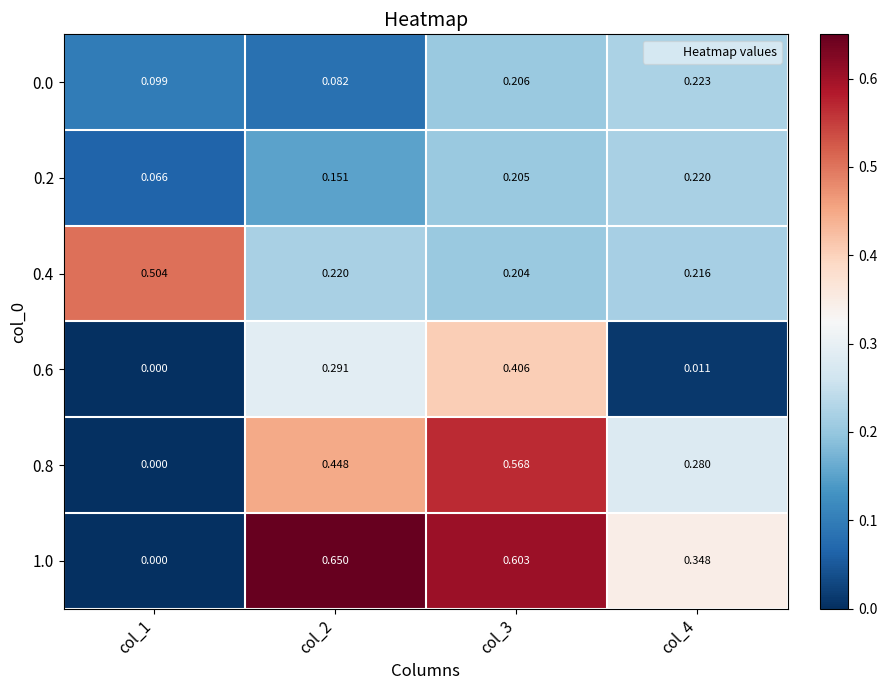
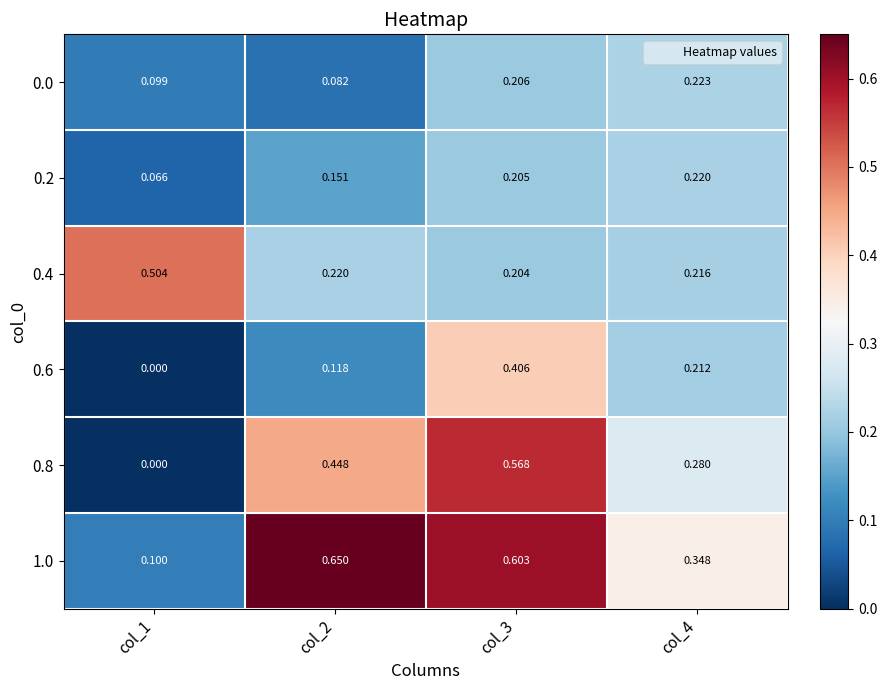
  {
    "0.0": {
      "col_1": 0.099,
      "col_2": 0.082,
      "col_3": 0.206,
      "col_4": 0.223
    },
    "0.2": {
      "col_1": 0.066,
      "col_2": 0.151,
      "col_3": 0.205,
      "col_4": 0.220
    },
    "0.4": {
      "col_1": 0.504,
      "col_2": 0.220,
      "col_3": 0.204,
      "col_4": 0.216
    },
    "0.6": {
      "col_1": 0.000,
-     "col_2": 0.291,
+     "col_2": 0.118,
      "col_3": 0.406,
-     "col_4": 0.011
+     "col_4": 0.212
    },
    "0.8": {
      "col_1": 0.000,
      "col_2": 0.448,
      "col_3": 0.568,
      "col_4": 0.280
    },
    "1.0": {
-     "col_1": 0.000,
+     "col_1": 0.100,
      "col_2": 0.650,
      "col_3": 0.603,
      "col_4": 0.348
    }
  }
